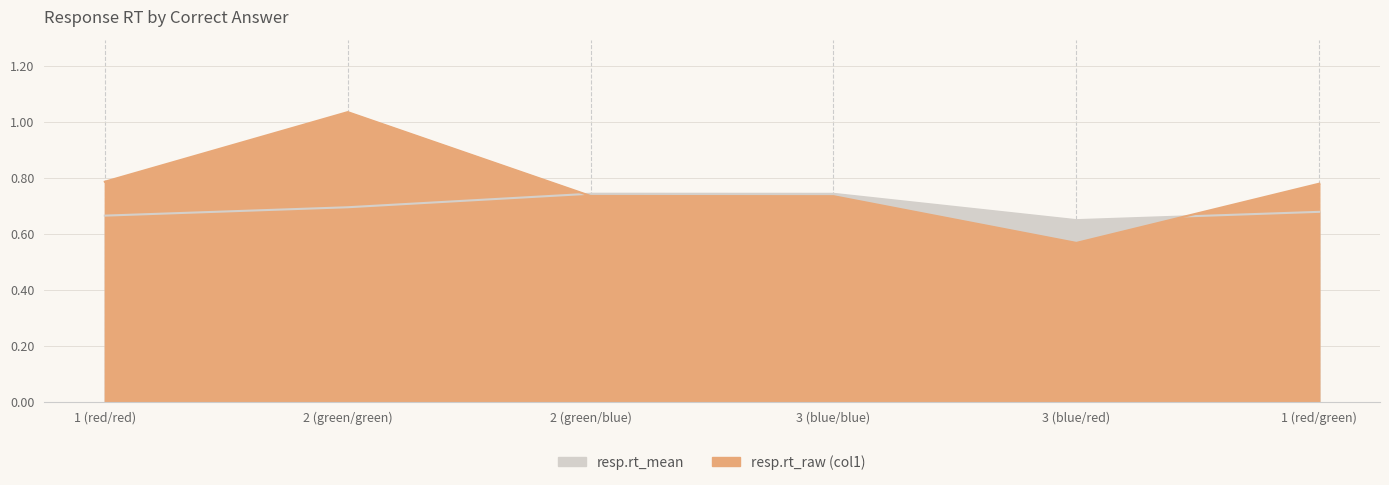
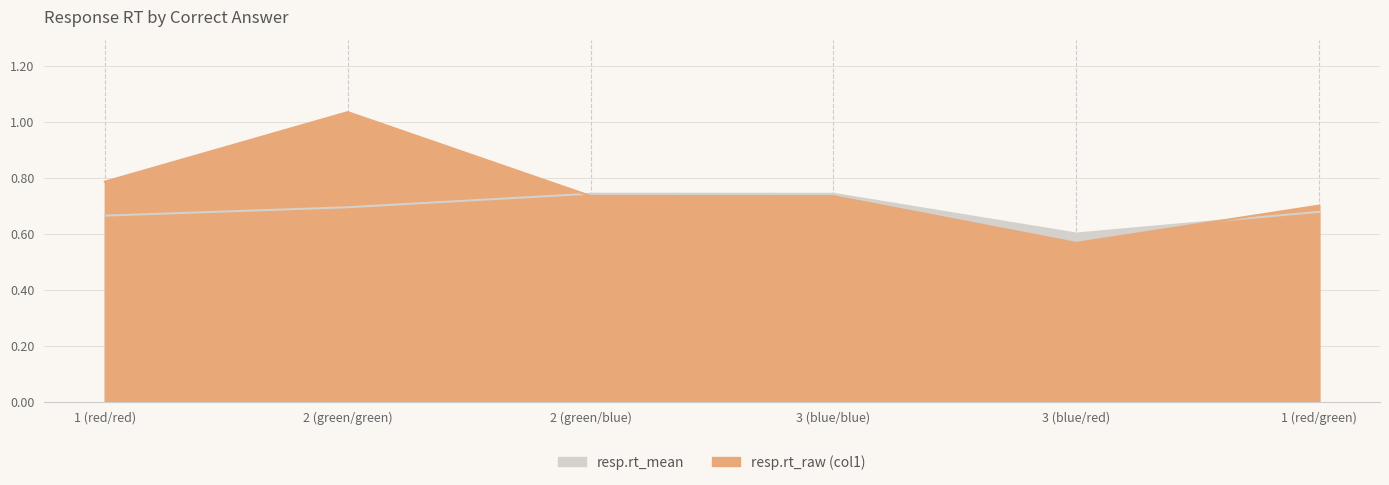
  {
    "resp.rt_mean": {
      "1 (red/red)": 0.67,
      "2 (green/green)": 0.70,
-     "3 (blue/red)": 0.65,
+     "3 (blue/red)": 0.60,
      "1 (red/green)": 0.68
    },
    "resp.rt_raw (col1)": {
      "1 (red/red)": 0.79,
      "2 (green/green)": 1.04,
      "3 (blue/red)": 0.57,
-     "1 (red/green)": 0.78
+     "1 (red/green)": 0.70
    }
  }
